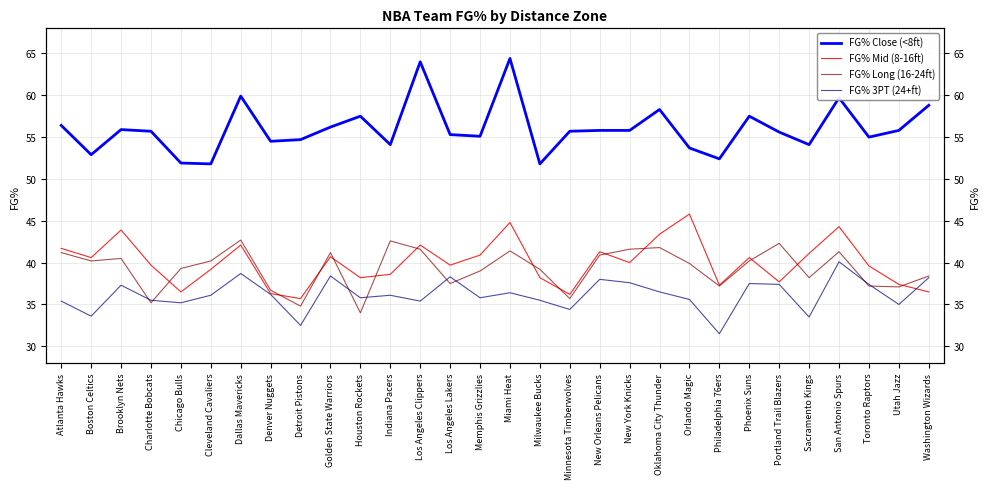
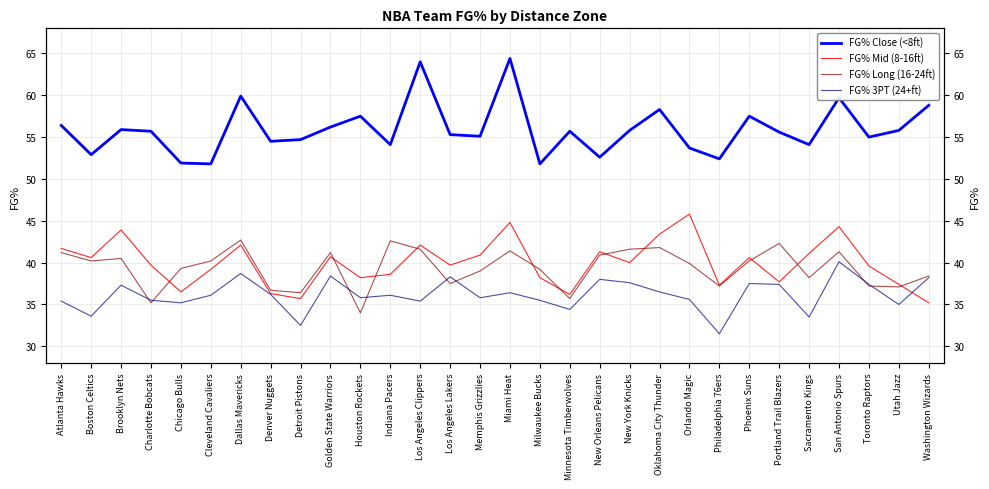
  {
    "FG% Close (<8ft)": {
      "Atlanta Hawks": 56,
      "Boston Celtics": 53,
      "Brooklyn Nets": 56,
      "Charlotte Bobcats": 56,
      "Chicago Bulls": 52,
      "Cleveland Cavaliers": 52,
      "Dallas Mavericks": 60,
      "Denver Nuggets": 55,
      "Detroit Pistons": 55,
      "Golden State Warriors": 56,
      "Houston Rockets": 58,
      "Indiana Pacers": 54,
      "Los Angeles Clippers": 64,
      "Los Angeles Lakers": 55,
      "Memphis Grizzlies": 55,
      "Miami Heat": 64,
      "Milwaukee Bucks": 52,
      "Minnesota Timberwolves": 56,
-     "New Orleans Pelicans": 56,
+     "New Orleans Pelicans": 53,
      "New York Knicks": 56,
      "Oklahoma City Thunder": 58,
      "Orlando Magic": 54,
      "Philadelphia 76ers": 52,
      "Phoenix Suns": 58,
      "Portland Trail Blazers": 56,
      "Sacramento Kings": 54,
      "Toronto Raptors": 55,
      "Utah Jazz": 56,
      "Washington Wizards": 59
    },
    "FG% Mid (8-16ft)": {
      "Atlanta Hawks": 42,
      "Boston Celtics": 41,
      "Brooklyn Nets": 44,
      "Charlotte Bobcats": 40,
      "Chicago Bulls": 37,
      "Cleveland Cavaliers": 39,
      "Dallas Mavericks": 42,
      "Detroit Pistons": 36,
      "Golden State Warriors": 41,
      "Houston Rockets": 38,
      "Indiana Pacers": 39,
      "Los Angeles Clippers": 42,
      "Los Angeles Lakers": 40,
      "Memphis Grizzlies": 41,
      "Miami Heat": 45,
      "Milwaukee Bucks": 38,
      "Minnesota Timberwolves": 36,
      "New Orleans Pelicans": 41,
      "New York Knicks": 40,
      "Oklahoma City Thunder": 43,
      "Orlando Magic": 46,
      "Phoenix Suns": 41,
      "Sacramento Kings": 41,
      "San Antonio Spurs": 44,
      "Toronto Raptors": 40,
-     "Washington Wizards": 37
+     "Washington Wizards": 35
    },
    "FG% Long (16-24ft)": {
      "Atlanta Hawks": 41,
      "Boston Celtics": 40,
      "Brooklyn Nets": 41,
      "Chicago Bulls": 39,
      "Cleveland Cavaliers": 40,
      "Dallas Mavericks": 43,
      "Denver Nuggets": 37,
-     "Detroit Pistons": 35,
+     "Detroit Pistons": 36,
      "Golden State Warriors": 41,
      "Houston Rockets": 34,
      "Indiana Pacers": 43,
      "Los Angeles Clippers": 42,
      "Los Angeles Lakers": 38,
      "Memphis Grizzlies": 39,
      "Miami Heat": 41,
      "Milwaukee Bucks": 39,
      "Minnesota Timberwolves": 36,
      "New Orleans Pelicans": 41,
      "New York Knicks": 42,
      "Oklahoma City Thunder": 42,
      "Orlando Magic": 40,
      "Phoenix Suns": 40,
      "Portland Trail Blazers": 42,
      "Sacramento Kings": 38,
      "San Antonio Spurs": 41
    },
    "FG% 3PT (24+ft)": {
      "Atlanta Hawks": 35,
      "Boston Celtics": 34,
      "Brooklyn Nets": 37,
      "Chicago Bulls": 35,
      "Cleveland Cavaliers": 36,
      "Dallas Mavericks": 39,
      "Detroit Pistons": 33,
      "Golden State Warriors": 38,
      "Houston Rockets": 36,
      "Indiana Pacers": 36,
      "Los Angeles Clippers": 35,
      "Los Angeles Lakers": 38,
      "Memphis Grizzlies": 36,
      "Miami Heat": 36,
      "Milwaukee Bucks": 36,
      "Minnesota Timberwolves": 34,
      "New Orleans Pelicans": 38,
      "New York Knicks": 38,
      "Oklahoma City Thunder": 37,
      "Orlando Magic": 36,
      "Philadelphia 76ers": 32,
      "Phoenix Suns": 38,
      "Sacramento Kings": 34,
      "San Antonio Spurs": 40,
      "Utah Jazz": 35
    }
  }
